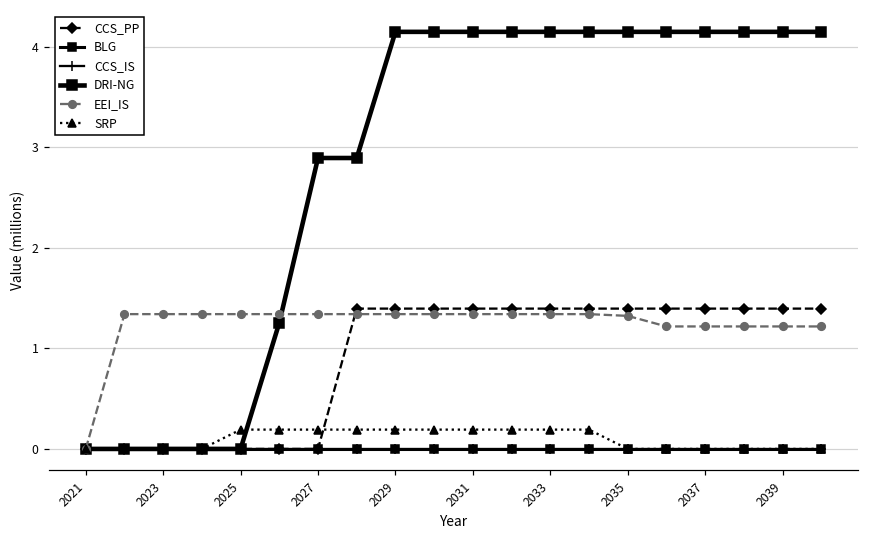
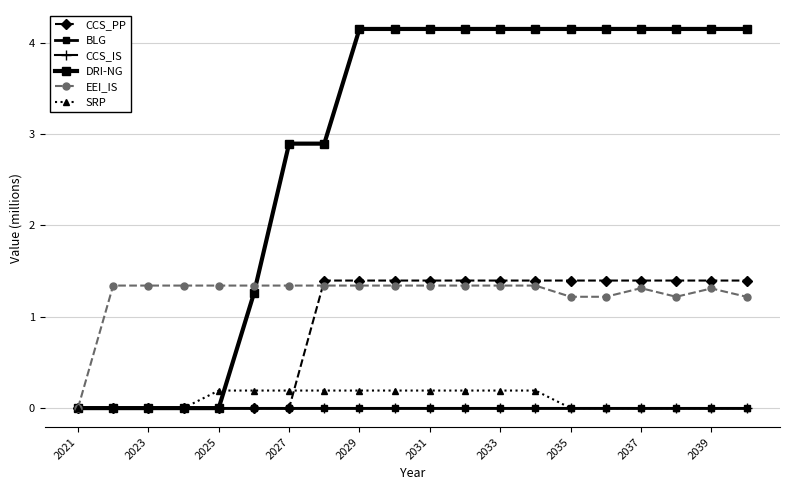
  {
    "EEI_IS": {
      "2023": 1.3,
      "2025": 1.3,
      "2027": 1.3,
      "2029": 1.3,
      "2031": 1.3,
      "2033": 1.3,
-     "2035": 1.3,
-     "2037": 1.2,
-     "2039": 1.2
+     "2035": 1.2,
+     "2037": 1.3,
+     "2039": 1.3
    }
  }
